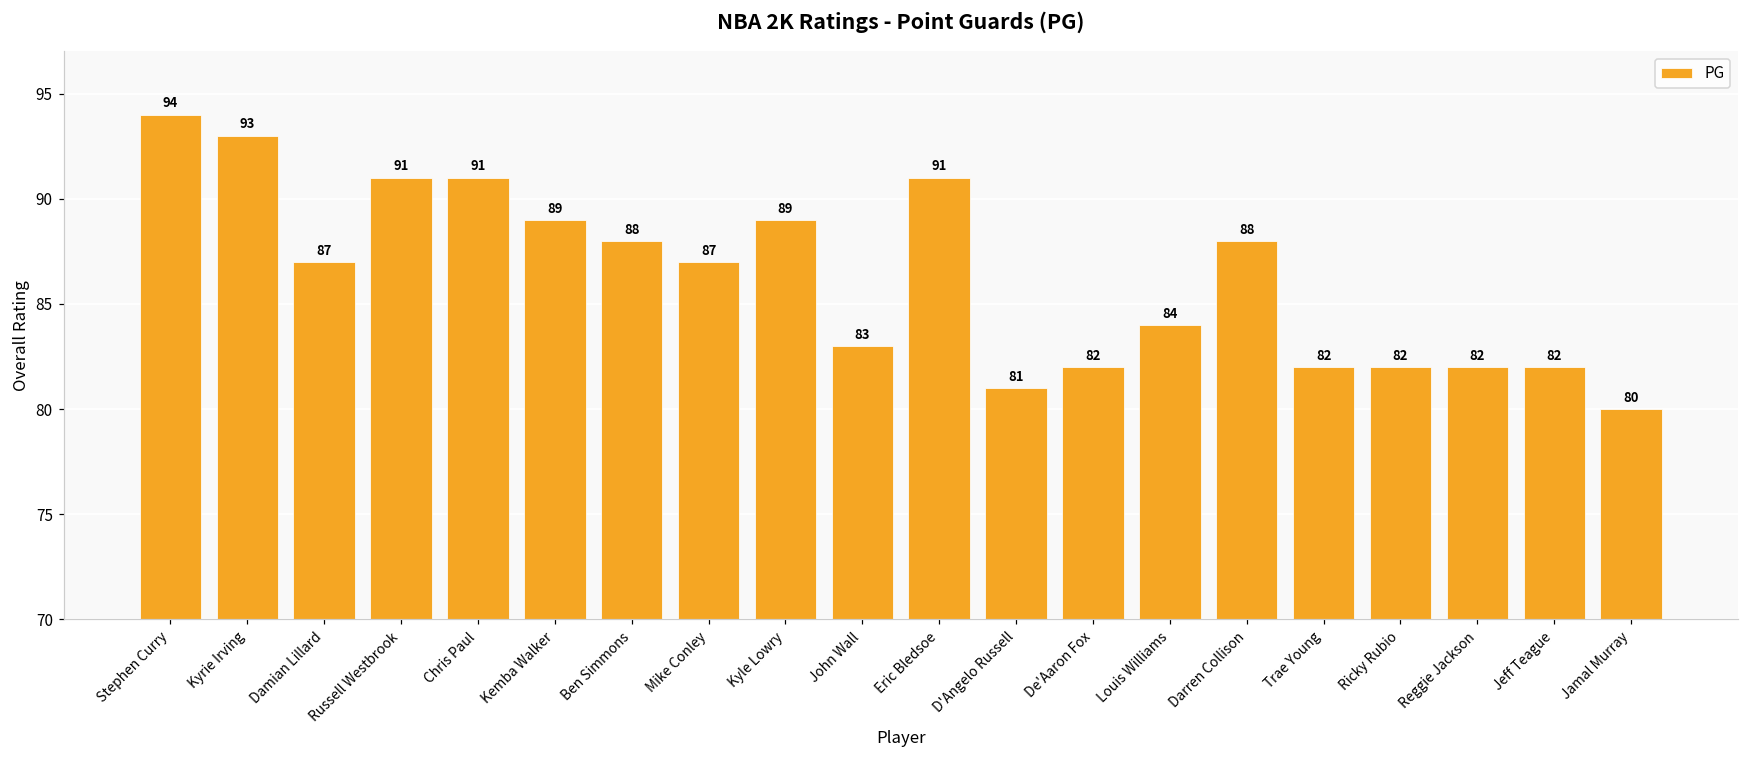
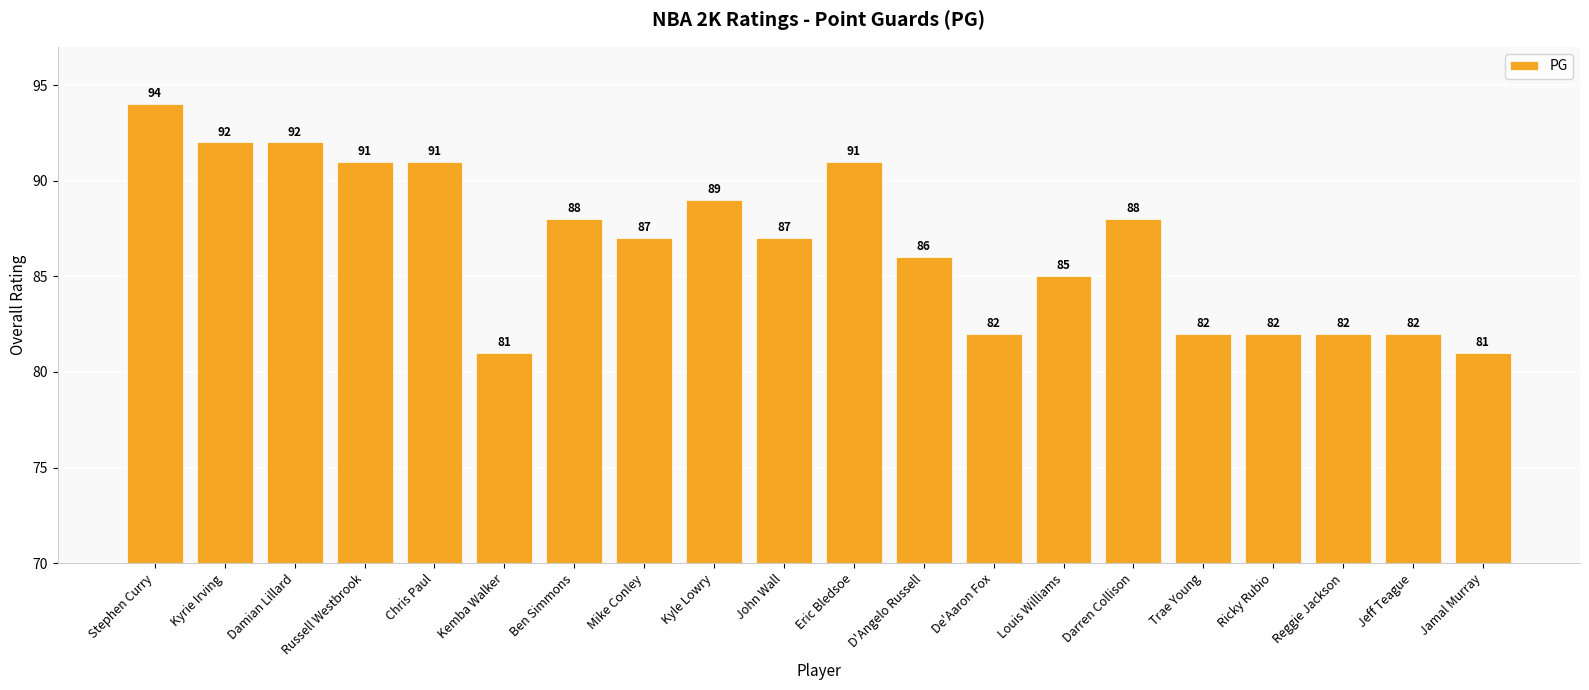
  {
    "Stephen Curry": 94,
-   "Kyrie Irving": 93,
-   "Damian Lillard": 87,
+   "Kyrie Irving": 92,
+   "Damian Lillard": 92,
    "Russell Westbrook": 91,
    "Chris Paul": 91,
-   "Kemba Walker": 89,
+   "Kemba Walker": 81,
    "Ben Simmons": 88,
    "Mike Conley": 87,
    "Kyle Lowry": 89,
-   "John Wall": 83,
+   "John Wall": 87,
    "Eric Bledsoe": 91,
-   "D'Angelo Russell": 81,
+   "D'Angelo Russell": 86,
    "De'Aaron Fox": 82,
-   "Louis Williams": 84,
+   "Louis Williams": 85,
    "Darren Collison": 88,
    "Trae Young": 82,
    "Ricky Rubio": 82,
    "Reggie Jackson": 82,
    "Jeff Teague": 82,
-   "Jamal Murray": 80
+   "Jamal Murray": 81
  }
